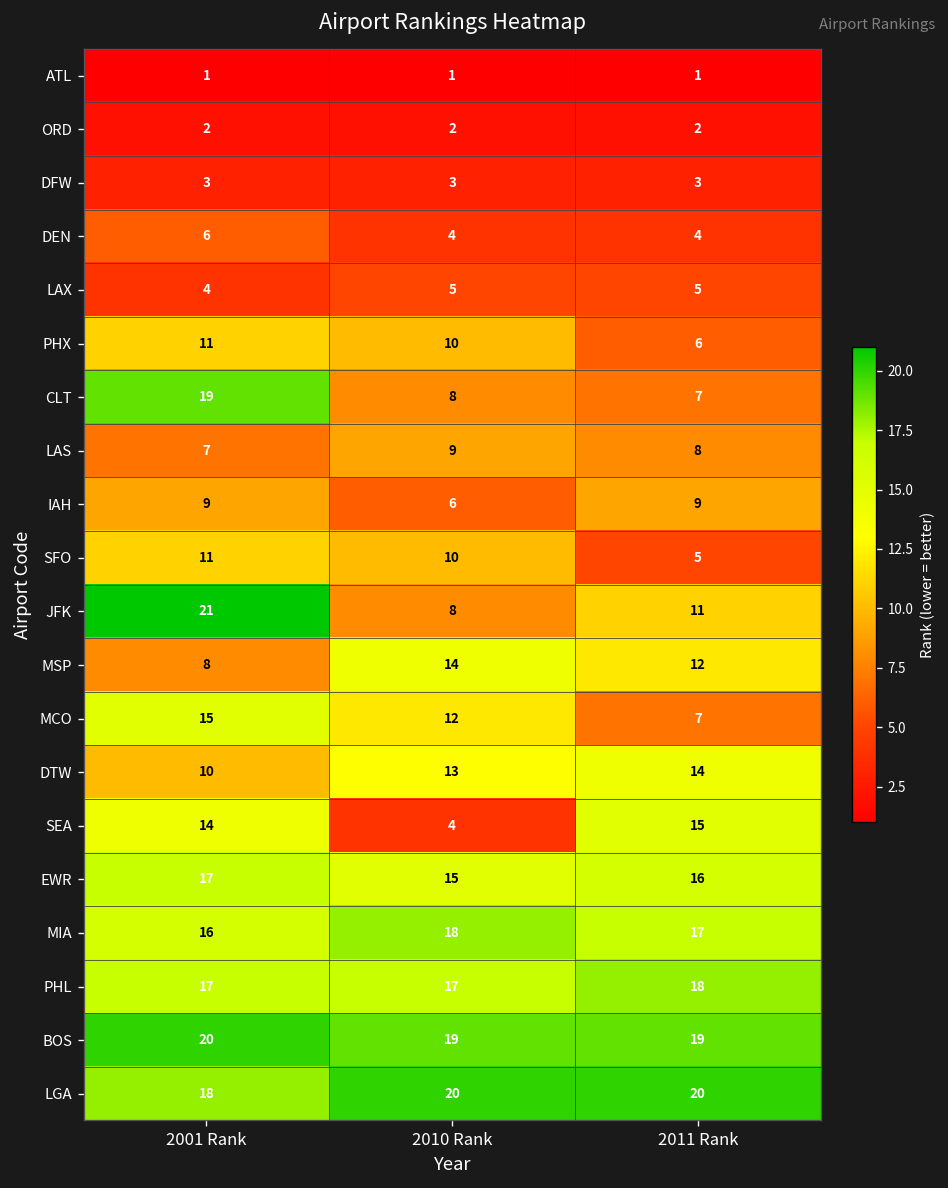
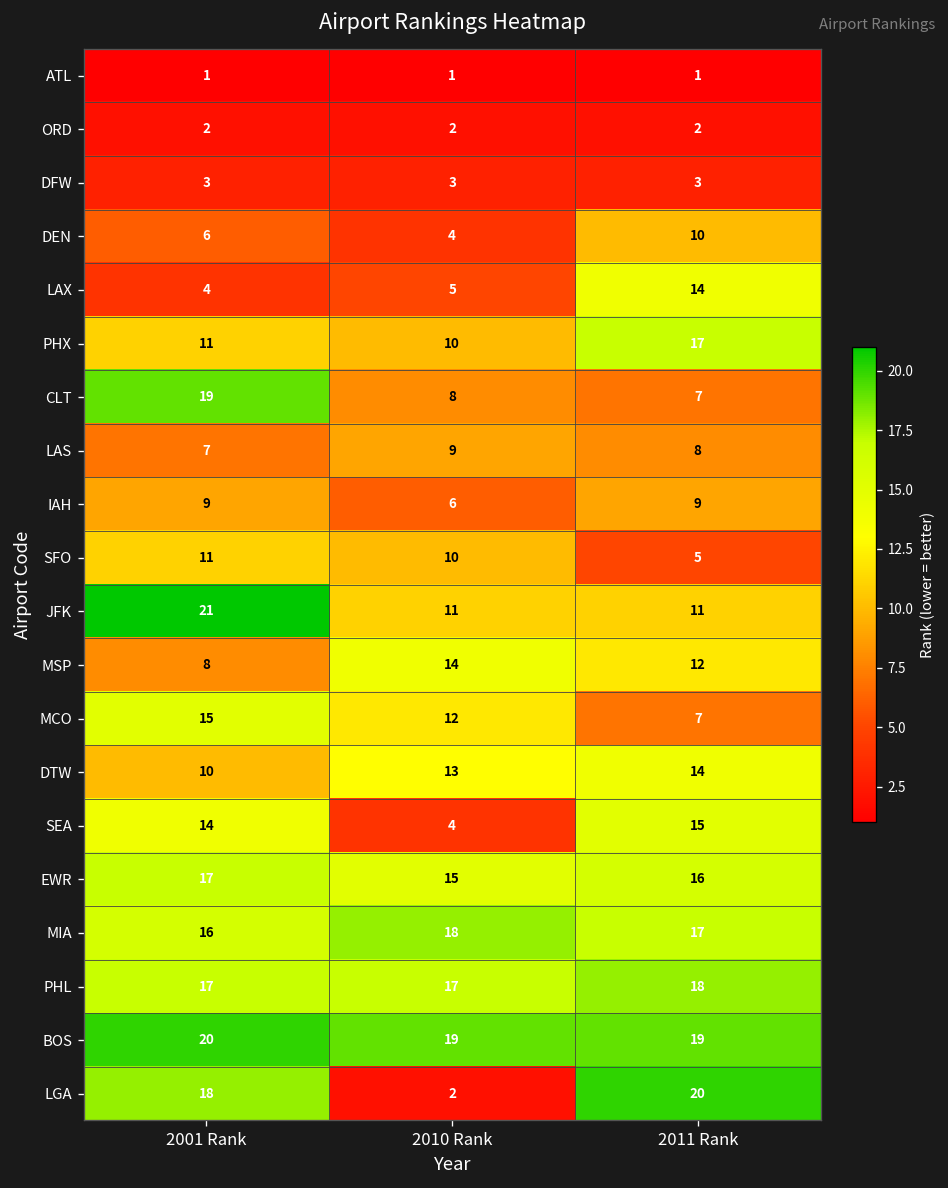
  {
    "ATL": {
      "2001 Rank": 1,
      "2010 Rank": 1,
      "2011 Rank": 1
    },
    "ORD": {
      "2001 Rank": 2,
      "2010 Rank": 2,
      "2011 Rank": 2
    },
    "DFW": {
      "2001 Rank": 3,
      "2010 Rank": 3,
      "2011 Rank": 3
    },
    "DEN": {
      "2001 Rank": 6,
      "2010 Rank": 4,
-     "2011 Rank": 4
+     "2011 Rank": 10
    },
    "LAX": {
      "2001 Rank": 4,
      "2010 Rank": 5,
-     "2011 Rank": 5
+     "2011 Rank": 14
    },
    "PHX": {
      "2001 Rank": 11,
      "2010 Rank": 10,
-     "2011 Rank": 6
+     "2011 Rank": 17
    },
    "CLT": {
      "2001 Rank": 19,
      "2010 Rank": 8,
      "2011 Rank": 7
    },
    "LAS": {
      "2001 Rank": 7,
      "2010 Rank": 9,
      "2011 Rank": 8
    },
    "IAH": {
      "2001 Rank": 9,
      "2010 Rank": 6,
      "2011 Rank": 9
    },
    "SFO": {
      "2001 Rank": 11,
      "2010 Rank": 10,
      "2011 Rank": 5
    },
    "JFK": {
      "2001 Rank": 21,
-     "2010 Rank": 8,
+     "2010 Rank": 11,
      "2011 Rank": 11
    },
    "MSP": {
      "2001 Rank": 8,
      "2010 Rank": 14,
      "2011 Rank": 12
    },
    "MCO": {
      "2001 Rank": 15,
      "2010 Rank": 12,
      "2011 Rank": 7
    },
    "DTW": {
      "2001 Rank": 10,
      "2010 Rank": 13,
      "2011 Rank": 14
    },
    "SEA": {
      "2001 Rank": 14,
      "2010 Rank": 4,
      "2011 Rank": 15
    },
    "EWR": {
      "2001 Rank": 17,
      "2010 Rank": 15,
      "2011 Rank": 16
    },
    "MIA": {
      "2001 Rank": 16,
      "2010 Rank": 18,
      "2011 Rank": 17
    },
    "PHL": {
      "2001 Rank": 17,
      "2010 Rank": 17,
      "2011 Rank": 18
    },
    "BOS": {
      "2001 Rank": 20,
      "2010 Rank": 19,
      "2011 Rank": 19
    },
    "LGA": {
      "2001 Rank": 18,
-     "2010 Rank": 20,
+     "2010 Rank": 2,
      "2011 Rank": 20
    }
  }
